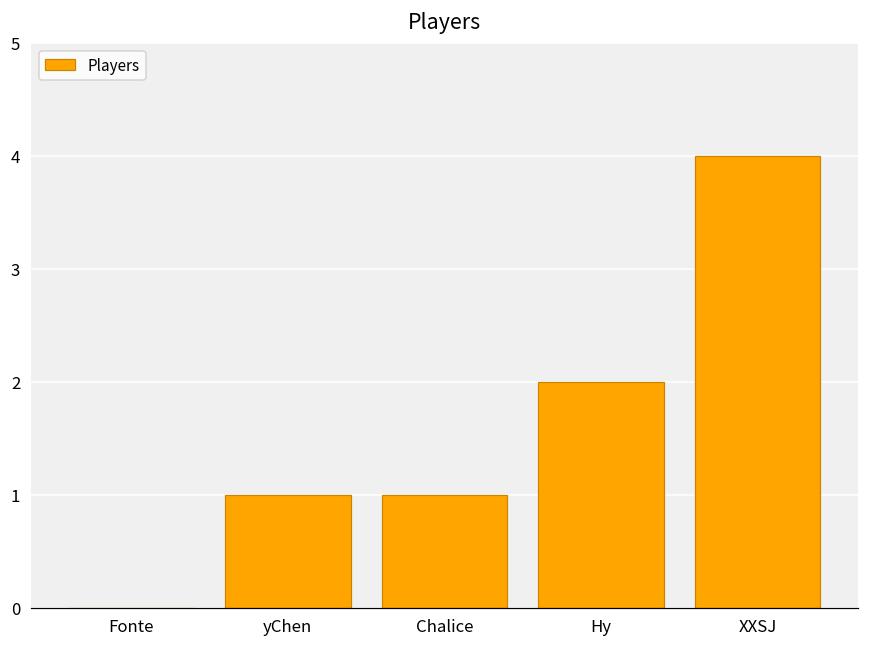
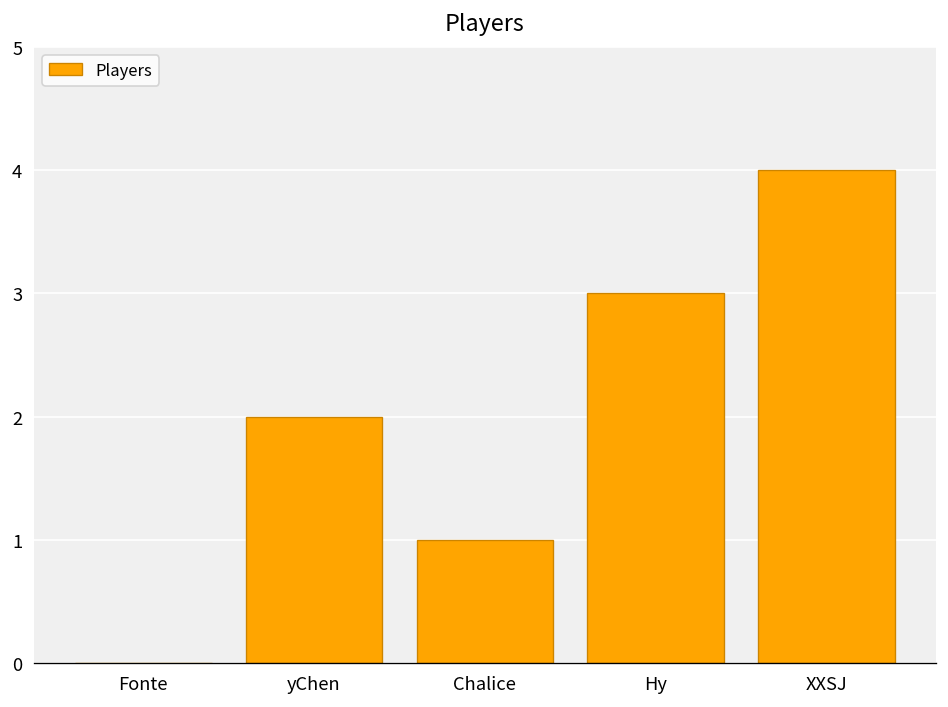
  {
    "Fonte": 0,
-   "yChen": 1,
+   "yChen": 2,
    "Chalice": 1,
-   "Hy": 2,
+   "Hy": 3,
    "XXSJ": 4
  }
